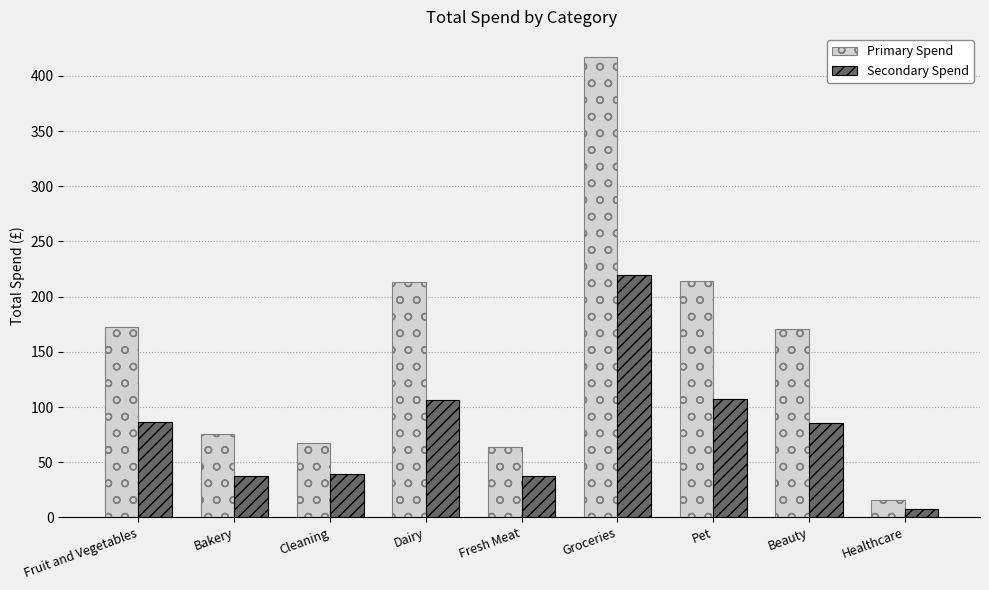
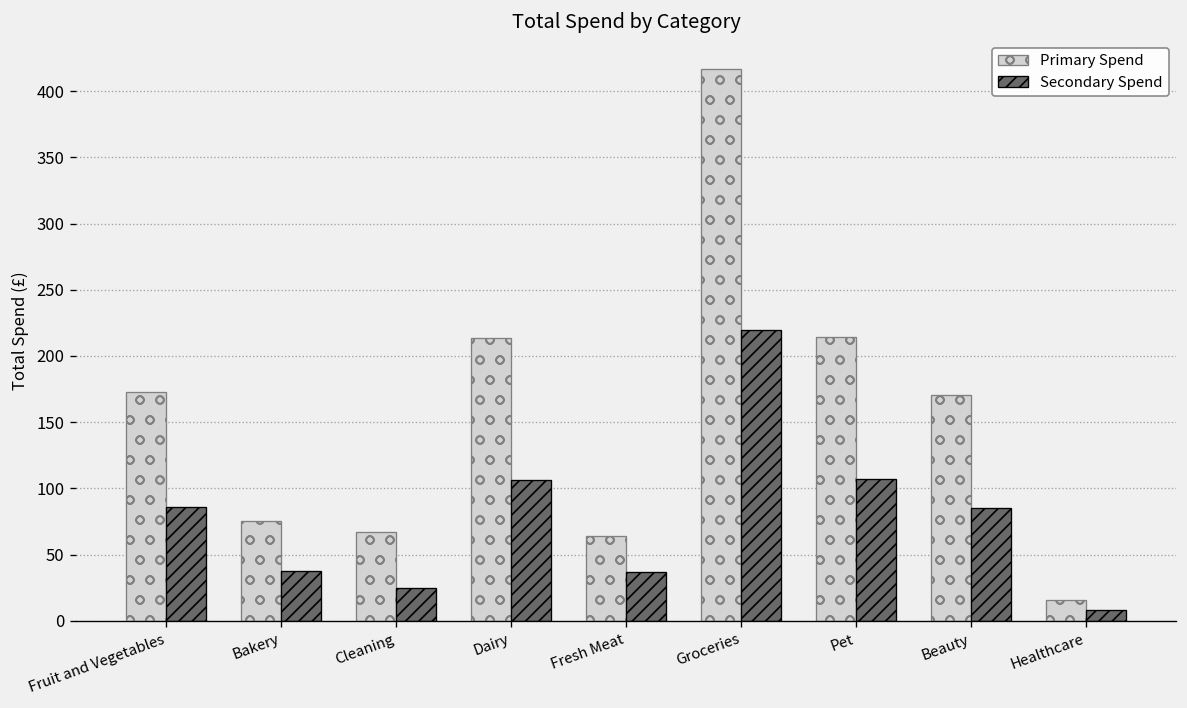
  {
    "Primary Spend": {
      "Fruit and Vegetables": 173,
      "Bakery": 76,
      "Cleaning": 67,
      "Dairy": 213,
      "Fresh Meat": 64,
      "Groceries": 417,
      "Pet": 215,
      "Beauty": 170,
      "Healthcare": 16
    },
    "Secondary Spend": {
      "Fruit and Vegetables": 86,
      "Bakery": 38,
-     "Cleaning": 39,
+     "Cleaning": 25,
      "Dairy": 107,
      "Fresh Meat": 37,
      "Groceries": 220,
      "Pet": 107,
      "Beauty": 85,
      "Healthcare": 8
    }
  }
